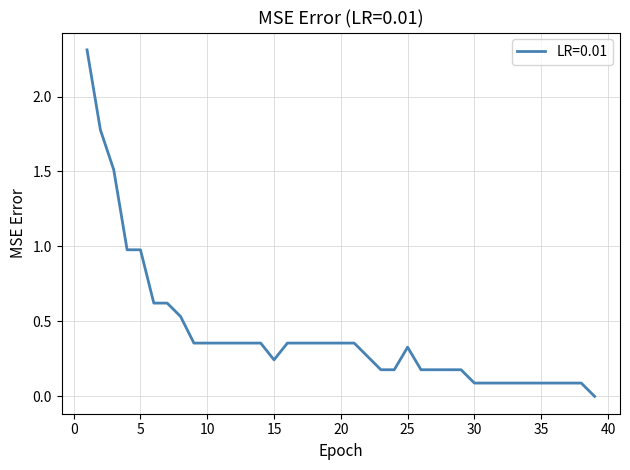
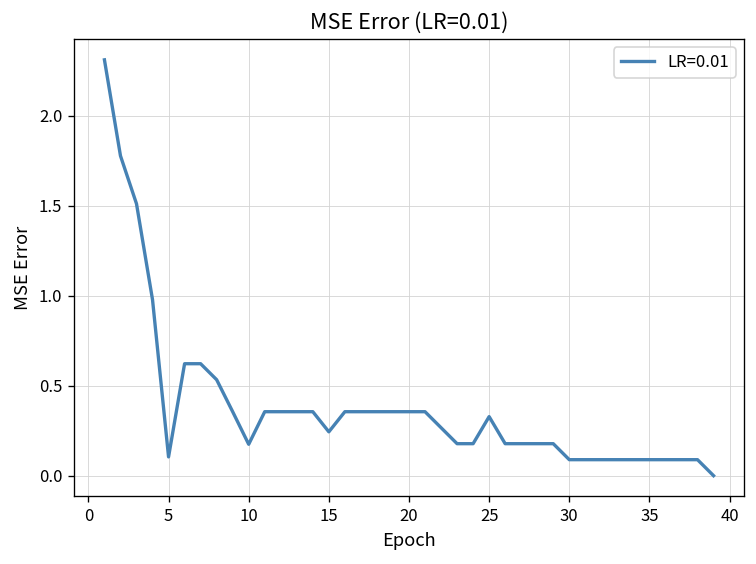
  {
-   "5": 0.98,
-   "10": 0.36,
+   "5": 0.10,
+   "10": 0.17,
    "15": 0.24,
    "20": 0.36,
    "25": 0.33,
    "30": 0.09,
    "35": 0.09
  }
